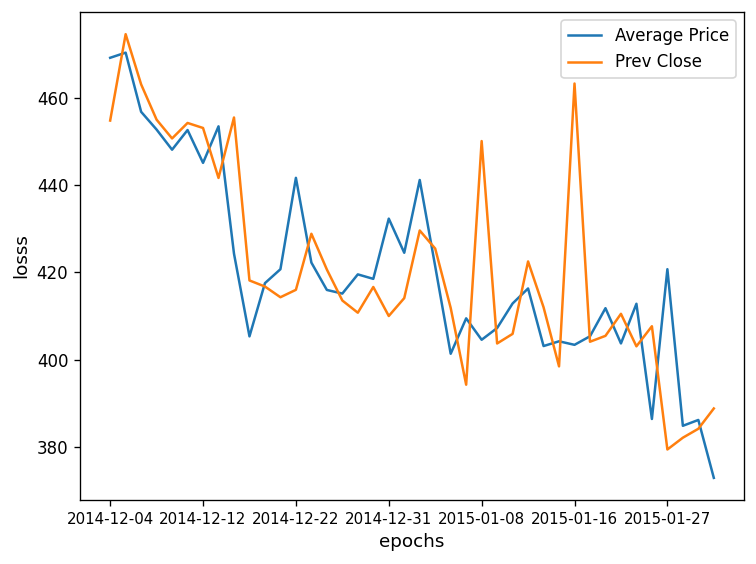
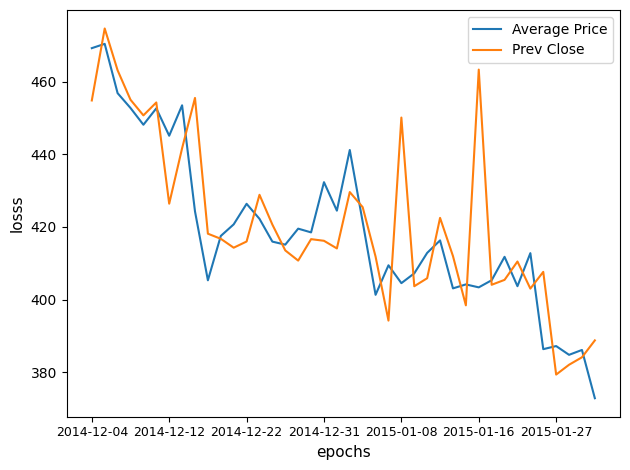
  {
    "Average Price": {
      "2014-12-04": 469,
      "2014-12-12": 445,
-     "2014-12-22": 442,
+     "2014-12-22": 426,
      "2014-12-31": 432,
      "2015-01-08": 405,
      "2015-01-16": 403,
-     "2015-01-27": 421
+     "2015-01-27": 387
    },
    "Prev Close": {
      "2014-12-04": 455,
-     "2014-12-12": 453,
+     "2014-12-12": 426,
      "2014-12-22": 416,
-     "2014-12-31": 410,
+     "2014-12-31": 416,
      "2015-01-08": 450,
      "2015-01-16": 463,
      "2015-01-27": 379
    }
  }
